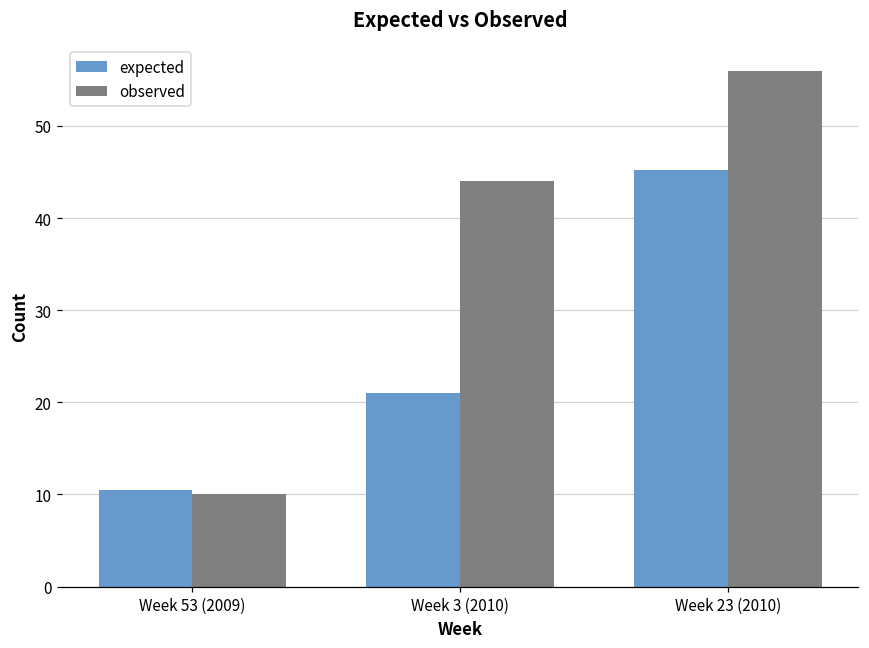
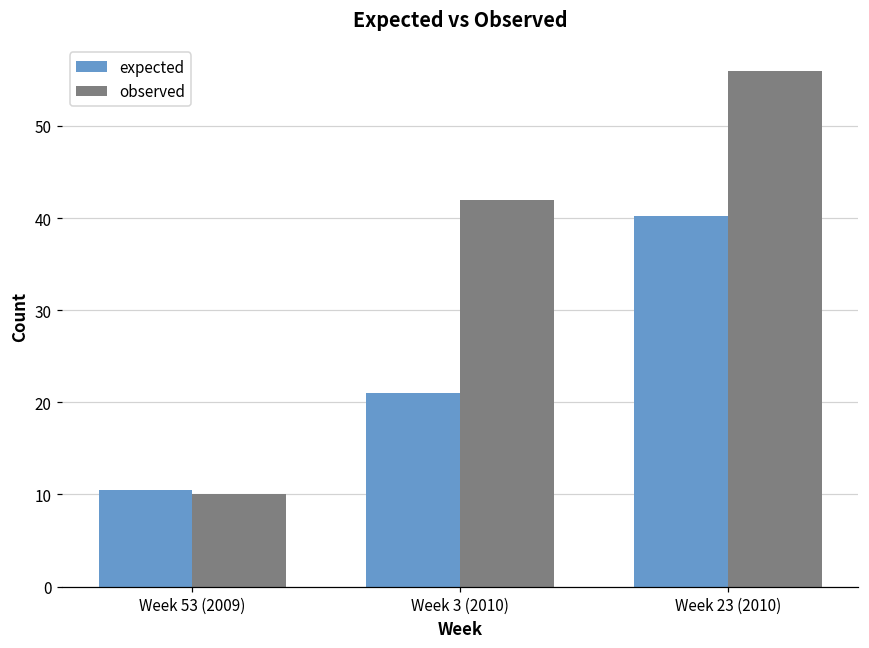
  {
    "expected": {
      "Week 53 (2009)": 10,
      "Week 3 (2010)": 21,
-     "Week 23 (2010)": 45
+     "Week 23 (2010)": 40
    },
    "observed": {
      "Week 53 (2009)": 10,
-     "Week 3 (2010)": 44,
+     "Week 3 (2010)": 42,
      "Week 23 (2010)": 56
    }
  }
